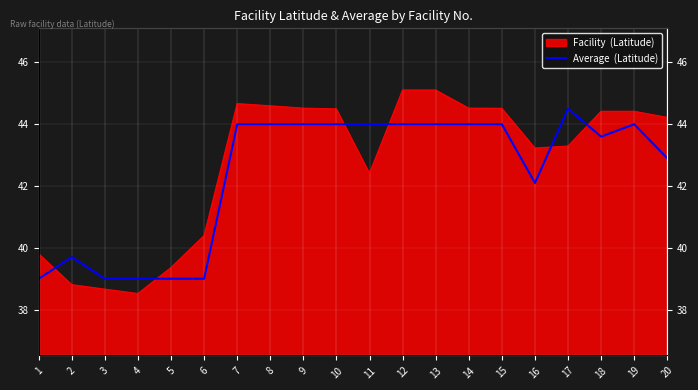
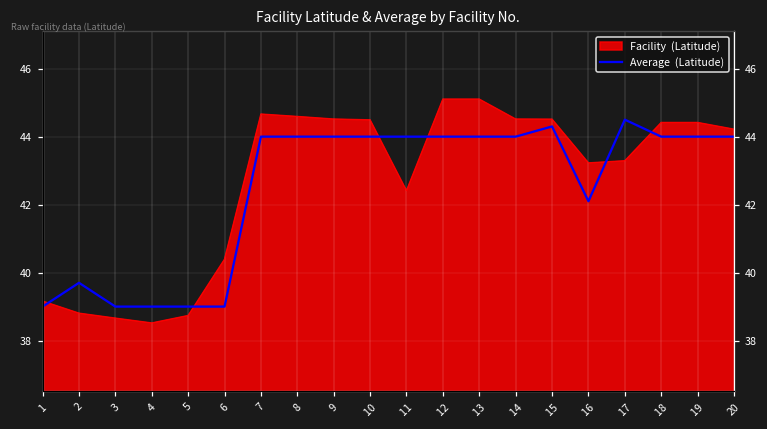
  {
    "Facility (Latitude)": {
-     "1": 39.8,
+     "1": 39.2,
      "2": 38.8,
      "3": 38.7,
      "4": 38.5,
-     "5": 39.4,
+     "5": 38.7,
      "6": 40.4,
      "7": 44.7,
      "8": 44.6,
      "9": 44.5,
      "10": 44.5,
      "11": 42.4,
      "12": 45.1,
      "13": 45.1,
      "14": 44.5,
      "15": 44.5,
      "16": 43.2,
      "17": 43.3,
      "18": 44.4,
      "19": 44.4,
      "20": 44.2
    },
    "Average (Latitude)": {
      "1": 39.0,
      "2": 39.7,
      "3": 39.0,
      "4": 39.0,
      "5": 39.0,
      "6": 39.0,
      "7": 44.0,
      "8": 44.0,
      "9": 44.0,
      "10": 44.0,
      "11": 44.0,
      "12": 44.0,
      "13": 44.0,
      "14": 44.0,
-     "15": 44.0,
+     "15": 44.3,
      "16": 42.1,
      "17": 44.5,
-     "18": 43.6,
+     "18": 44.0,
      "19": 44.0,
-     "20": 42.9
+     "20": 44.0
    }
  }
